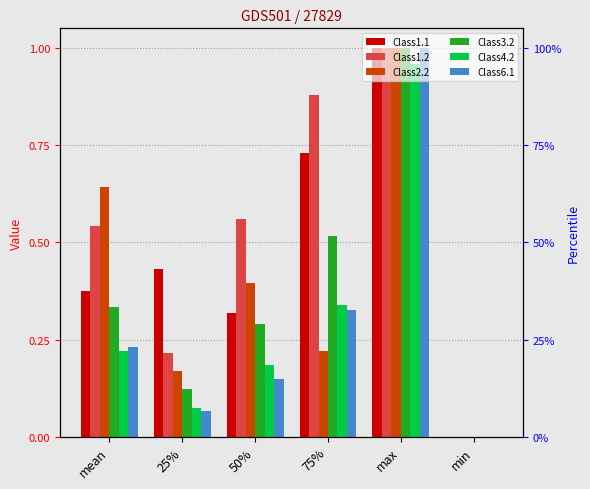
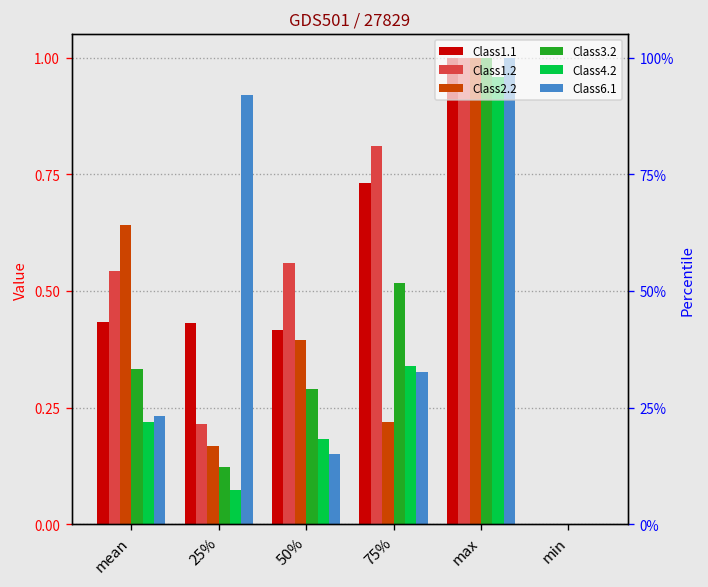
  {
    "Class1.1": {
-     "mean": 0.38,
+     "mean": 0.43,
      "25%": 0.43,
-     "50%": 0.32,
+     "50%": 0.42,
      "75%": 0.73,
      "min": 0.00
    },
    "Class1.2": {
      "mean": 0.54,
      "25%": 0.21,
      "50%": 0.56,
-     "75%": 0.88,
+     "75%": 0.81,
      "min": 0.00
    },
    "Class2.2": {
      "mean": 0.64,
      "25%": 0.17,
      "50%": 0.39,
      "75%": 0.22,
      "min": 0.00
    },
    "Class6.1": {
      "mean": 0.23,
-     "25%": 0.07,
+     "25%": 0.92,
      "50%": 0.15,
      "75%": 0.33,
      "min": 0.00
    }
  }
